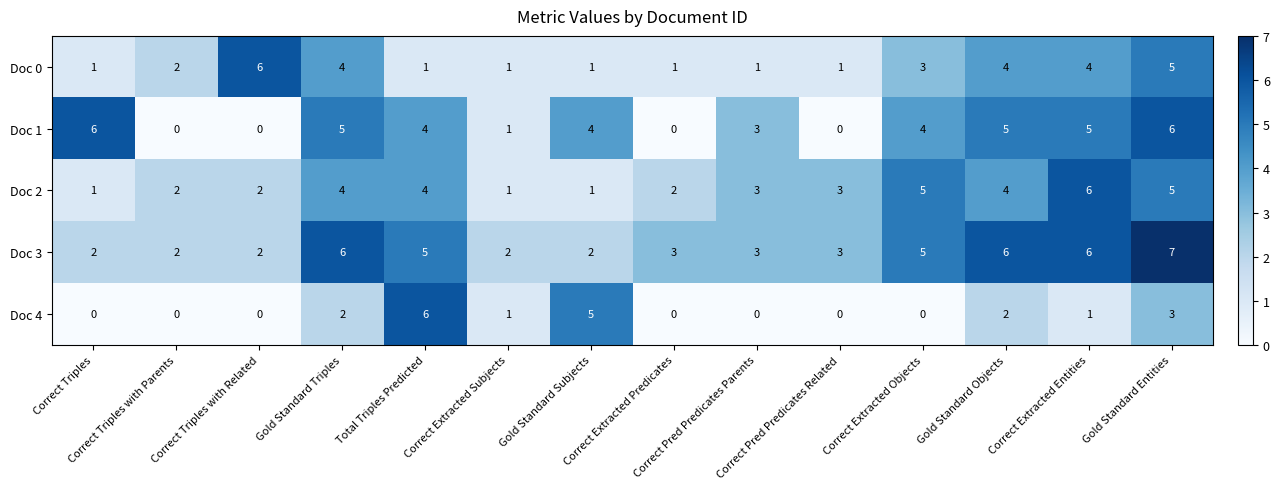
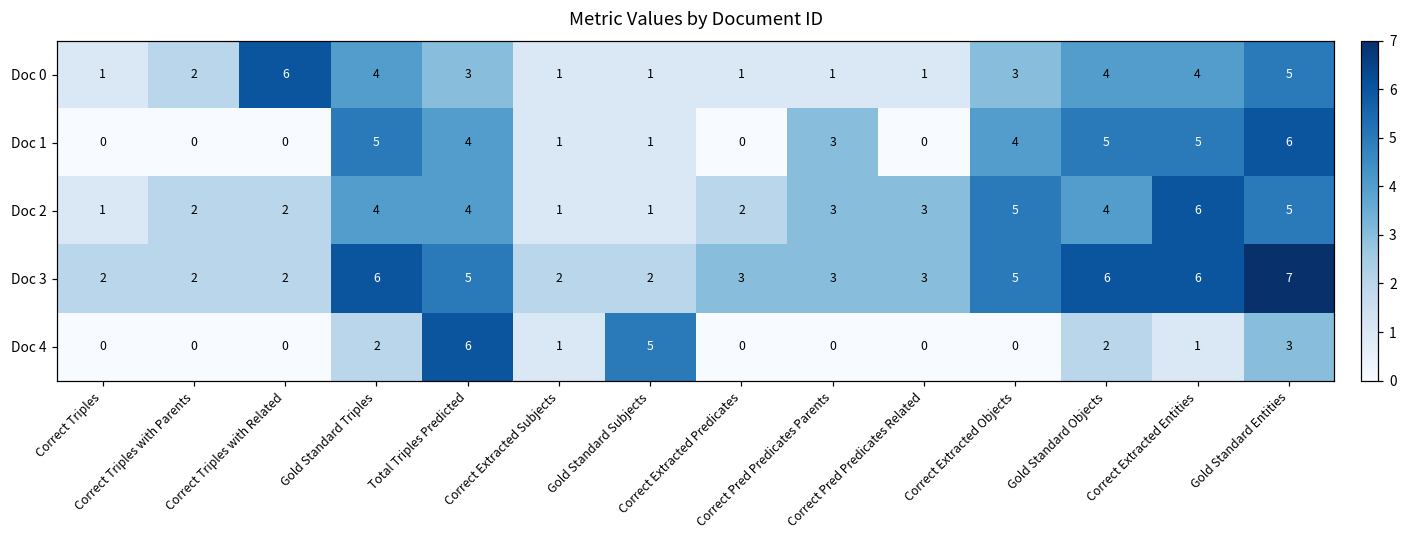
  {
    "Doc 0": {
      "Correct Triples": 1,
      "Correct Triples with Parents": 2,
      "Correct Triples with Related": 6,
      "Gold Standard Triples": 4,
-     "Total Triples Predicted": 1,
+     "Total Triples Predicted": 3,
      "Correct Extracted Subjects": 1,
      "Gold Standard Subjects": 1,
      "Correct Extracted Predicates": 1,
      "Correct Pred Predicates Parents": 1,
      "Correct Pred Predicates Related": 1,
      "Correct Extracted Objects": 3,
      "Gold Standard Objects": 4,
      "Correct Extracted Entities": 4,
      "Gold Standard Entities": 5
    },
    "Doc 1": {
-     "Correct Triples": 6,
+     "Correct Triples": 0,
      "Correct Triples with Parents": 0,
      "Correct Triples with Related": 0,
      "Gold Standard Triples": 5,
      "Total Triples Predicted": 4,
      "Correct Extracted Subjects": 1,
-     "Gold Standard Subjects": 4,
+     "Gold Standard Subjects": 1,
      "Correct Extracted Predicates": 0,
      "Correct Pred Predicates Parents": 3,
      "Correct Pred Predicates Related": 0,
      "Correct Extracted Objects": 4,
      "Gold Standard Objects": 5,
      "Correct Extracted Entities": 5,
      "Gold Standard Entities": 6
    },
    "Doc 2": {
      "Correct Triples": 1,
      "Correct Triples with Parents": 2,
      "Correct Triples with Related": 2,
      "Gold Standard Triples": 4,
      "Total Triples Predicted": 4,
      "Correct Extracted Subjects": 1,
      "Gold Standard Subjects": 1,
      "Correct Extracted Predicates": 2,
      "Correct Pred Predicates Parents": 3,
      "Correct Pred Predicates Related": 3,
      "Correct Extracted Objects": 5,
      "Gold Standard Objects": 4,
      "Correct Extracted Entities": 6,
      "Gold Standard Entities": 5
    },
    "Doc 3": {
      "Correct Triples": 2,
      "Correct Triples with Parents": 2,
      "Correct Triples with Related": 2,
      "Gold Standard Triples": 6,
      "Total Triples Predicted": 5,
      "Correct Extracted Subjects": 2,
      "Gold Standard Subjects": 2,
      "Correct Extracted Predicates": 3,
      "Correct Pred Predicates Parents": 3,
      "Correct Pred Predicates Related": 3,
      "Correct Extracted Objects": 5,
      "Gold Standard Objects": 6,
      "Correct Extracted Entities": 6,
      "Gold Standard Entities": 7
    },
    "Doc 4": {
      "Correct Triples": 0,
      "Correct Triples with Parents": 0,
      "Correct Triples with Related": 0,
      "Gold Standard Triples": 2,
      "Total Triples Predicted": 6,
      "Correct Extracted Subjects": 1,
      "Gold Standard Subjects": 5,
      "Correct Extracted Predicates": 0,
      "Correct Pred Predicates Parents": 0,
      "Correct Pred Predicates Related": 0,
      "Correct Extracted Objects": 0,
      "Gold Standard Objects": 2,
      "Correct Extracted Entities": 1,
      "Gold Standard Entities": 3
    }
  }
